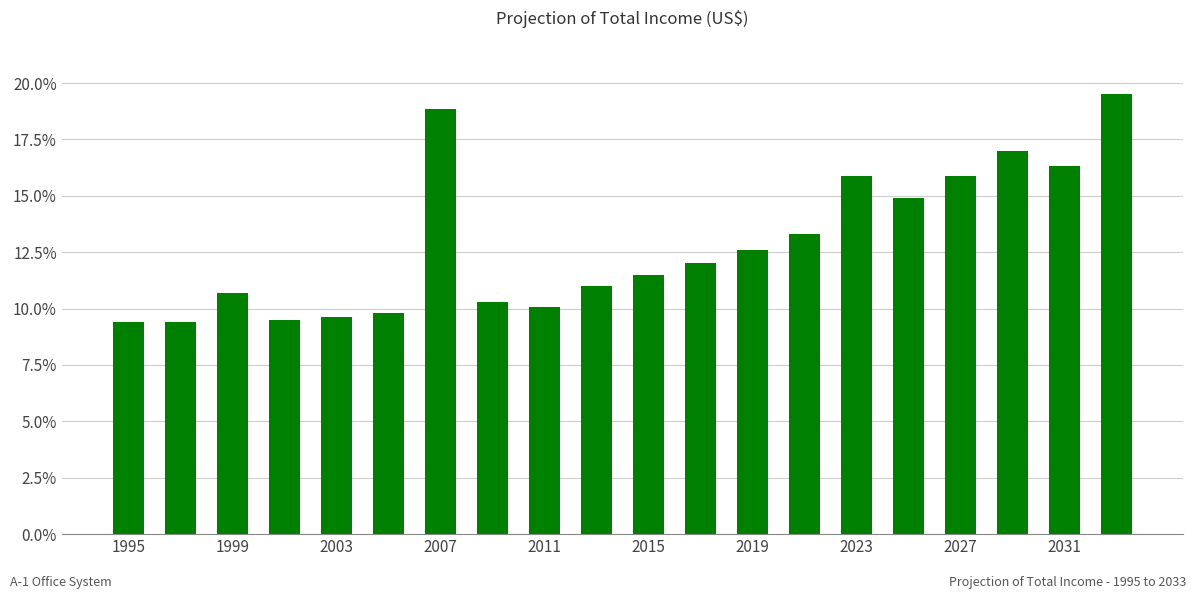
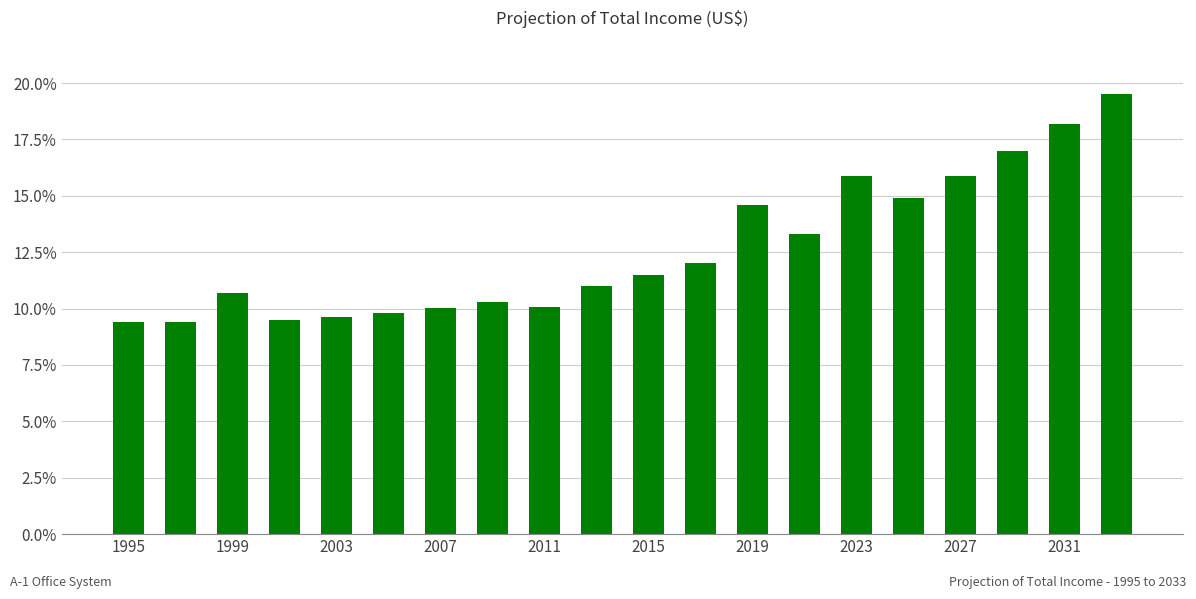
  {
    "1995": "9.4%",
    "1999": "10.7%",
    "2003": "9.6%",
-   "2007": "18.9%",
+   "2007": "10.0%",
    "2011": "10.1%",
    "2015": "11.5%",
-   "2019": "12.6%",
+   "2019": "14.6%",
    "2023": "15.9%",
    "2027": "15.9%",
-   "2031": "16.3%"
+   "2031": "18.2%"
  }
